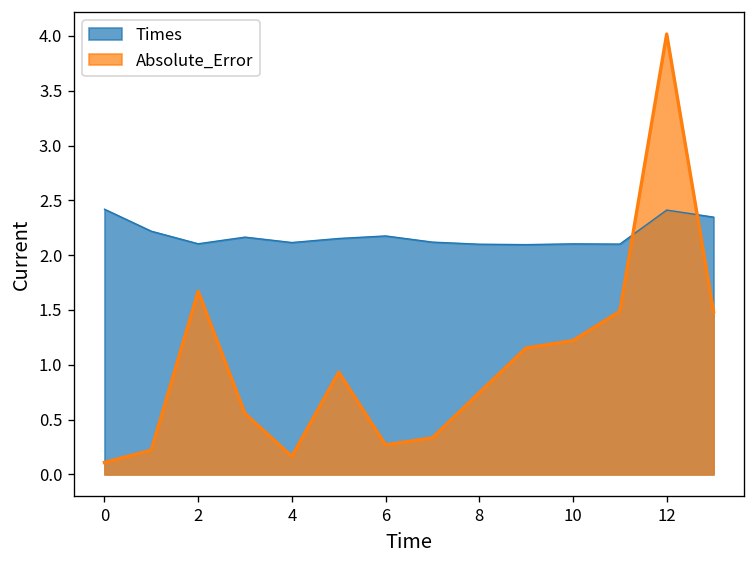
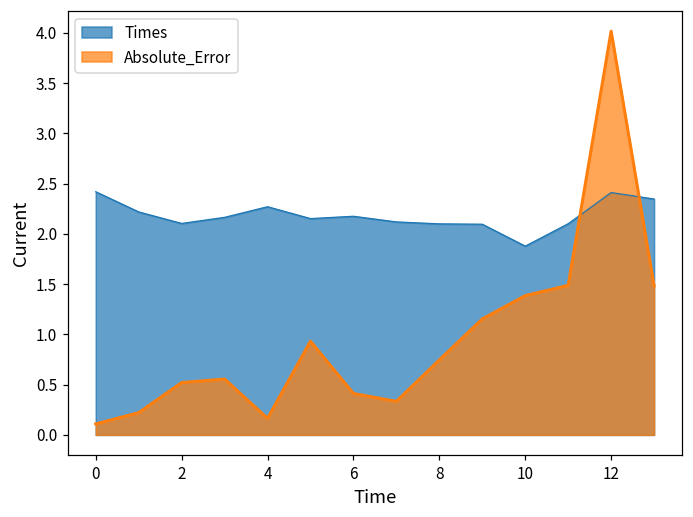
  {
    "Times": {
      "0": 2.4,
      "2": 2.1,
-     "4": 2.1,
+     "4": 2.3,
      "6": 2.2,
      "8": 2.1,
-     "10": 2.1,
+     "10": 1.9,
      "12": 2.4
    },
    "Absolute_Error": {
      "0": 0.1,
-     "2": 1.7,
+     "2": 0.5,
      "4": 0.2,
-     "6": 0.3,
+     "6": 0.4,
      "8": 0.7,
-     "10": 1.2,
+     "10": 1.4,
      "12": 4.0
    }
  }
